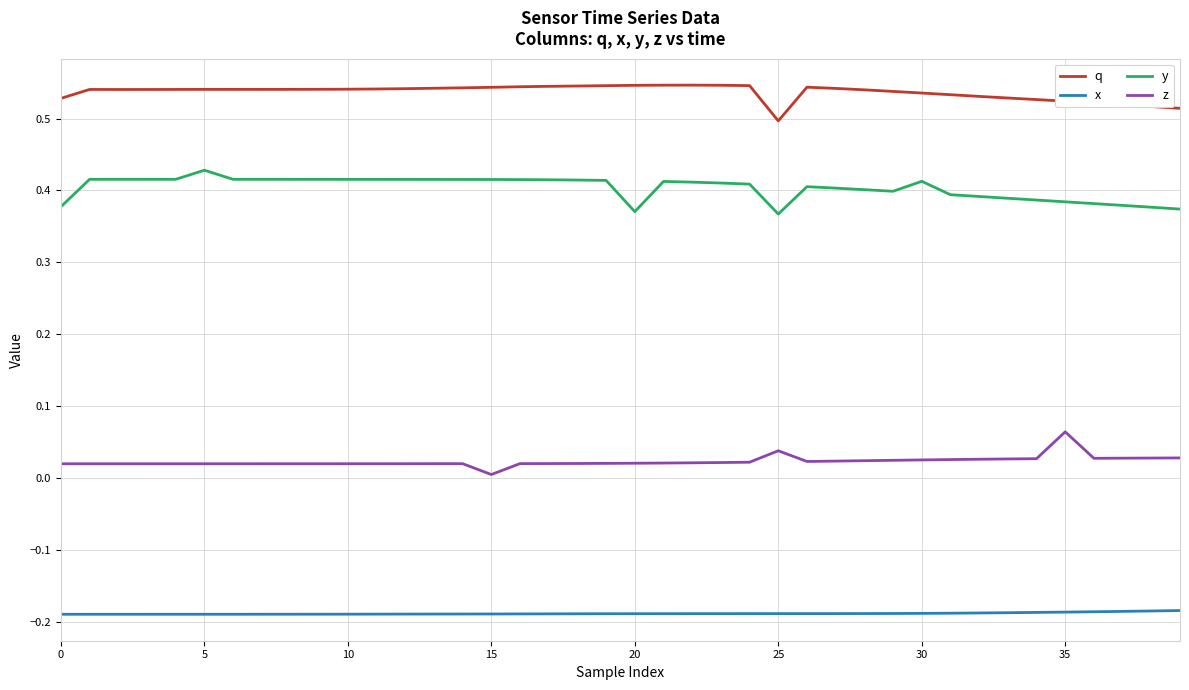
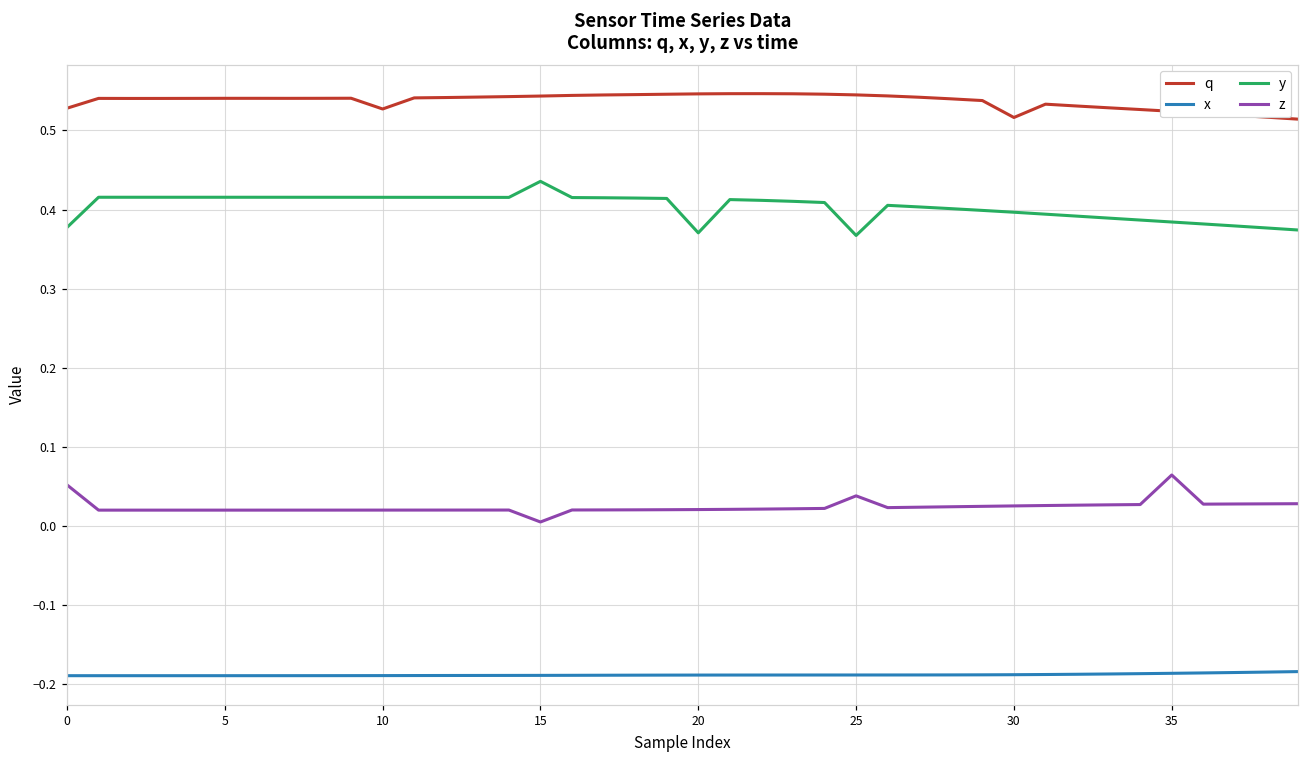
  {
    "q": {
      "0": 0.53,
      "5": 0.54,
-     "10": 0.54,
+     "10": 0.53,
      "15": 0.54,
      "20": 0.55,
-     "25": 0.50,
-     "30": 0.54
+     "25": 0.54,
+     "30": 0.52
    },
    "x": {
      "0": -0.19,
      "5": -0.19,
      "10": -0.19,
      "15": -0.19,
      "20": -0.19,
      "25": -0.19,
      "30": -0.19,
      "35": -0.19
    },
    "y": {
      "0": 0.38,
-     "5": 0.43,
+     "5": 0.42,
      "10": 0.42,
-     "15": 0.42,
+     "15": 0.44,
      "20": 0.37,
      "25": 0.37,
-     "30": 0.41,
+     "30": 0.40,
      "35": 0.38
    },
    "z": {
-     "0": 0.02,
+     "0": 0.05,
      "5": 0.02,
      "10": 0.02,
      "15": 0.01,
      "20": 0.02,
      "25": 0.04,
      "30": 0.03,
      "35": 0.06
    }
  }
